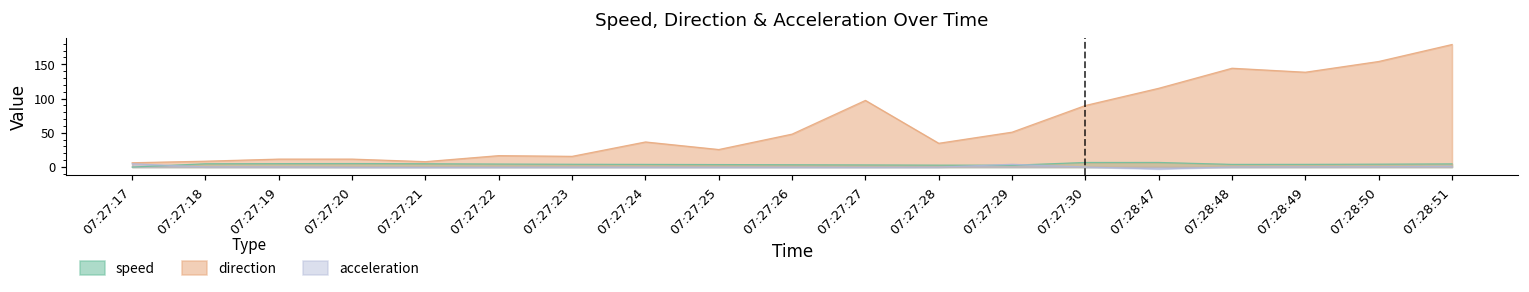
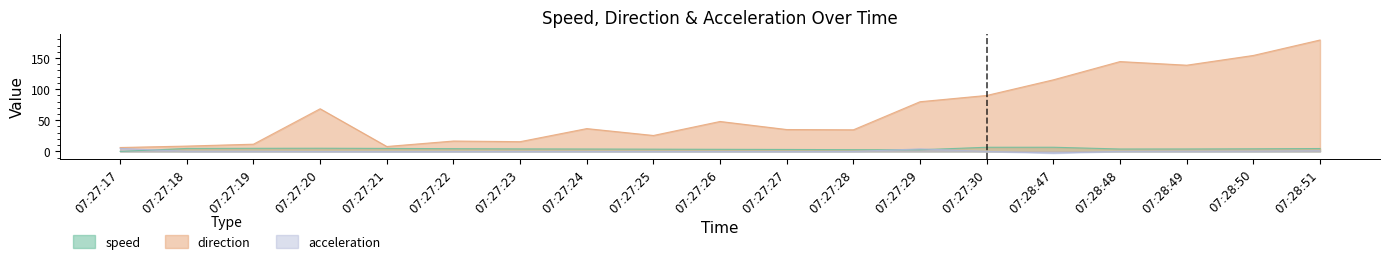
  {
    "direction": {
      "07:27:19": 10,
-     "07:27:20": 10,
+     "07:27:20": 70,
      "07:27:22": 20,
      "07:27:23": 20,
      "07:27:24": 40,
      "07:27:25": 30,
      "07:27:26": 50,
-     "07:27:27": 100,
+     "07:27:27": 40,
      "07:27:28": 30,
-     "07:27:29": 50,
+     "07:27:29": 80,
      "07:27:30": 90,
      "07:28:47": 110,
      "07:28:48": 140,
      "07:28:49": 140,
      "07:28:50": 150,
      "07:28:51": 180
    }
  }
